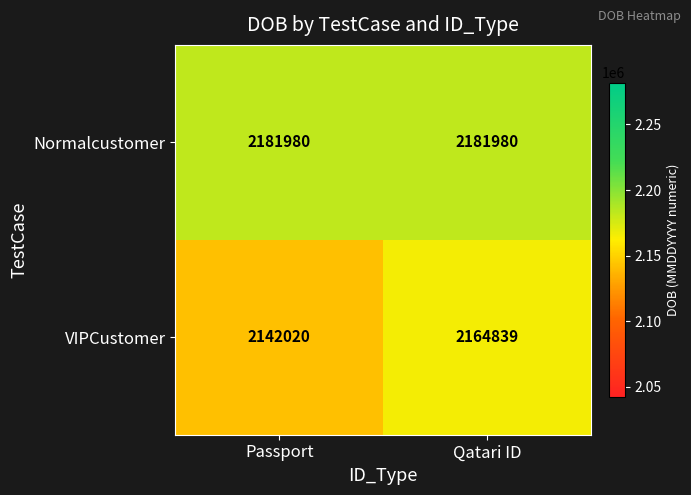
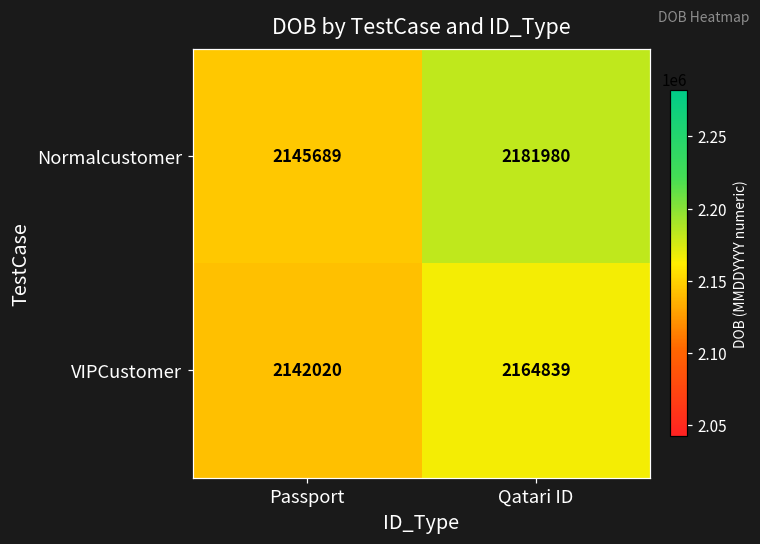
  {
    "Normalcustomer": {
-     "Passport": 2181980,
+     "Passport": 2145689,
      "Qatari ID": 2181980
    },
    "VIPCustomer": {
      "Passport": 2142020,
      "Qatari ID": 2164839
    }
  }
